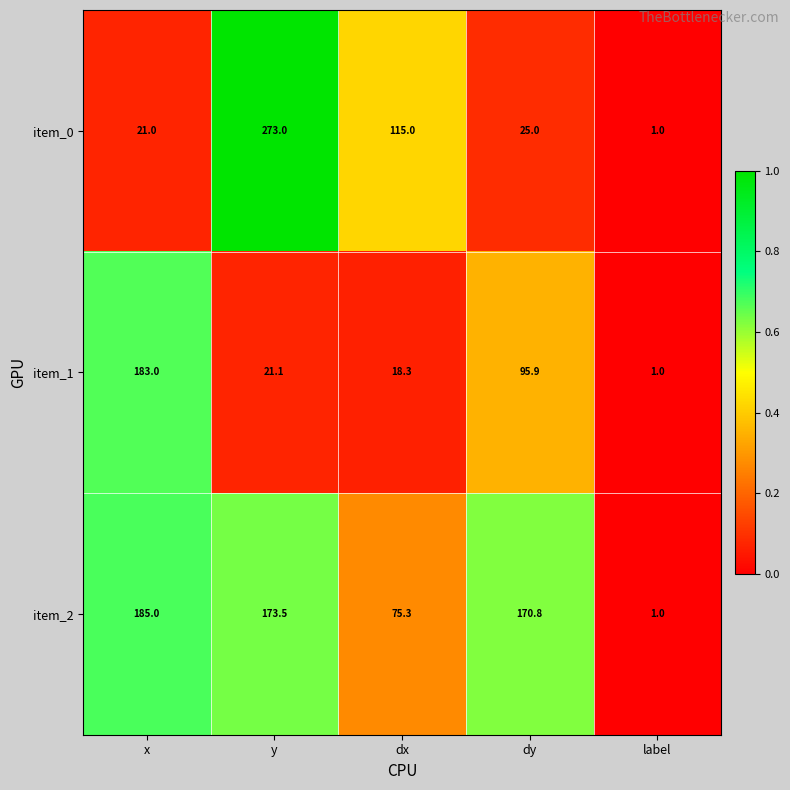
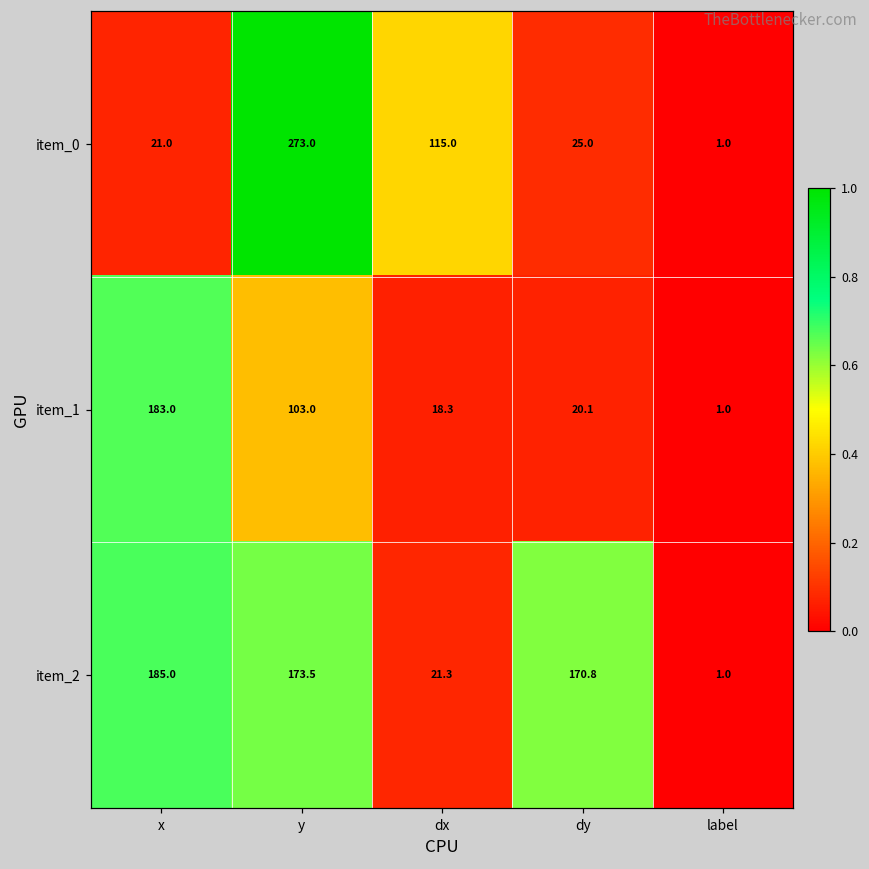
  {
    "item_0": {
      "x": 21.0,
      "y": 273.0,
      "dx": 115.0,
      "dy": 25.0,
      "label": 1.0
    },
    "item_1": {
      "x": 183.0,
-     "y": 21.1,
+     "y": 103.0,
      "dx": 18.3,
-     "dy": 95.9,
+     "dy": 20.1,
      "label": 1.0
    },
    "item_2": {
      "x": 185.0,
      "y": 173.5,
-     "dx": 75.3,
+     "dx": 21.3,
      "dy": 170.8,
      "label": 1.0
    }
  }
